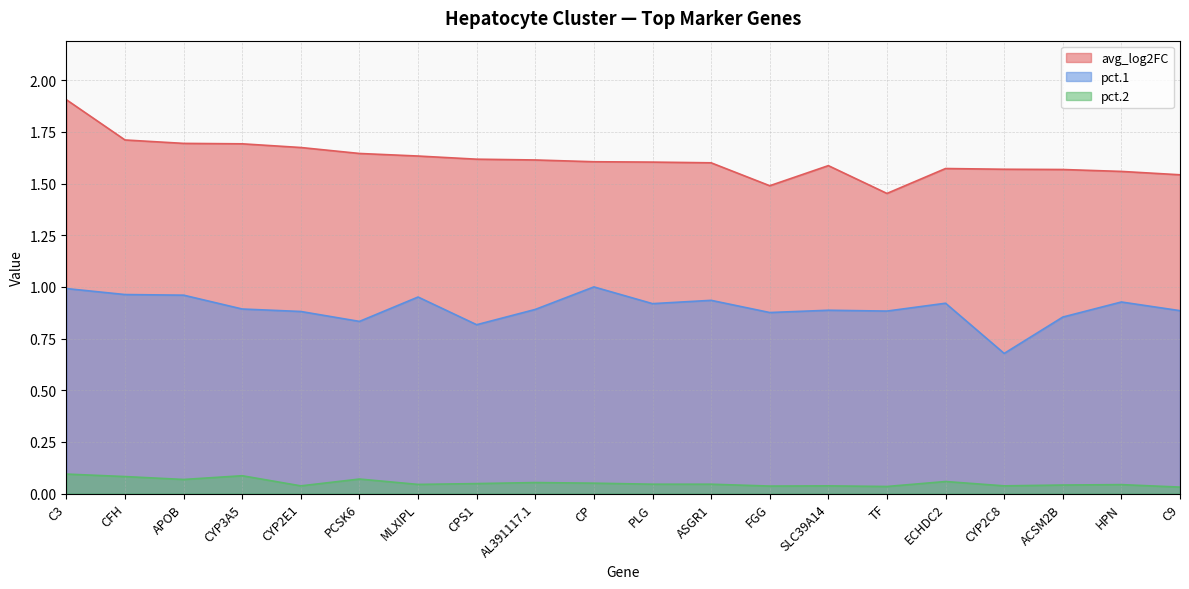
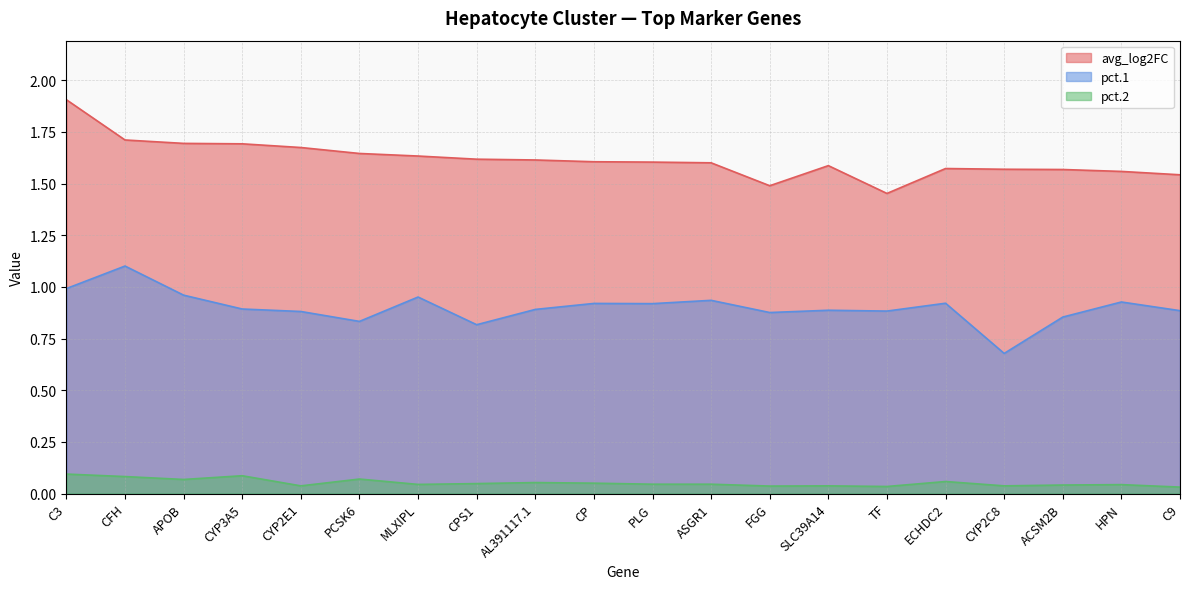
  {
    "avg_log2FC": {
      "C3": 1.91,
      "CFH": 1.71,
      "APOB": 1.69,
      "CYP3A5": 1.69,
      "CYP2E1": 1.67,
      "PCSK6": 1.65,
      "MLXIPL": 1.63,
      "CPS1": 1.62,
      "AL391117.1": 1.61,
      "CP": 1.61,
      "PLG": 1.60,
      "ASGR1": 1.60,
      "FGG": 1.49,
      "SLC39A14": 1.59,
      "TF": 1.45,
      "ECHDC2": 1.57,
      "CYP2C8": 1.57,
      "ACSM2B": 1.57,
      "HPN": 1.56,
      "C9": 1.54
    },
    "pct.1": {
      "C3": 0.99,
-     "CFH": 0.96,
+     "CFH": 1.10,
      "APOB": 0.96,
      "CYP3A5": 0.89,
      "CYP2E1": 0.88,
      "PCSK6": 0.83,
      "MLXIPL": 0.95,
      "CPS1": 0.82,
      "AL391117.1": 0.89,
-     "CP": 1.00,
+     "CP": 0.92,
      "PLG": 0.92,
      "ASGR1": 0.94,
      "FGG": 0.88,
      "SLC39A14": 0.89,
      "TF": 0.88,
      "ECHDC2": 0.92,
      "CYP2C8": 0.68,
      "ACSM2B": 0.85,
      "HPN": 0.93,
      "C9": 0.89
    },
    "pct.2": {
      "C3": 0.09,
      "CFH": 0.08,
      "APOB": 0.07,
      "CYP3A5": 0.09,
      "CYP2E1": 0.04,
      "PCSK6": 0.07,
      "MLXIPL": 0.04,
      "CPS1": 0.05,
      "AL391117.1": 0.05,
      "CP": 0.05,
      "PLG": 0.05,
      "ASGR1": 0.05,
      "FGG": 0.04,
      "SLC39A14": 0.04,
      "TF": 0.03,
      "ECHDC2": 0.06,
      "CYP2C8": 0.04,
      "ACSM2B": 0.04,
      "HPN": 0.04,
      "C9": 0.03
    }
  }
